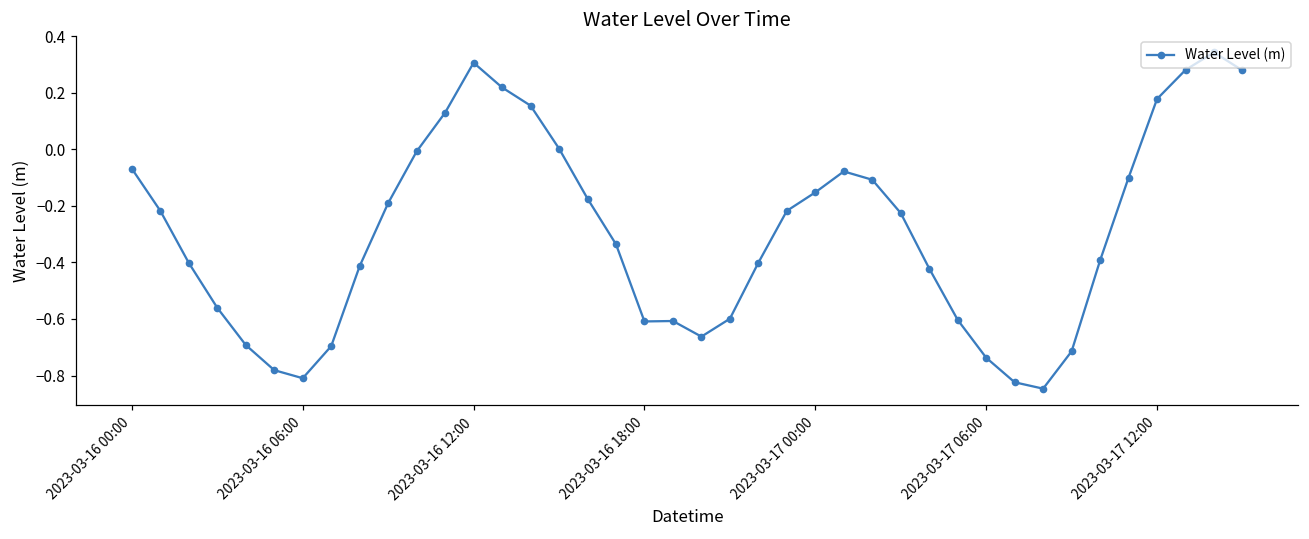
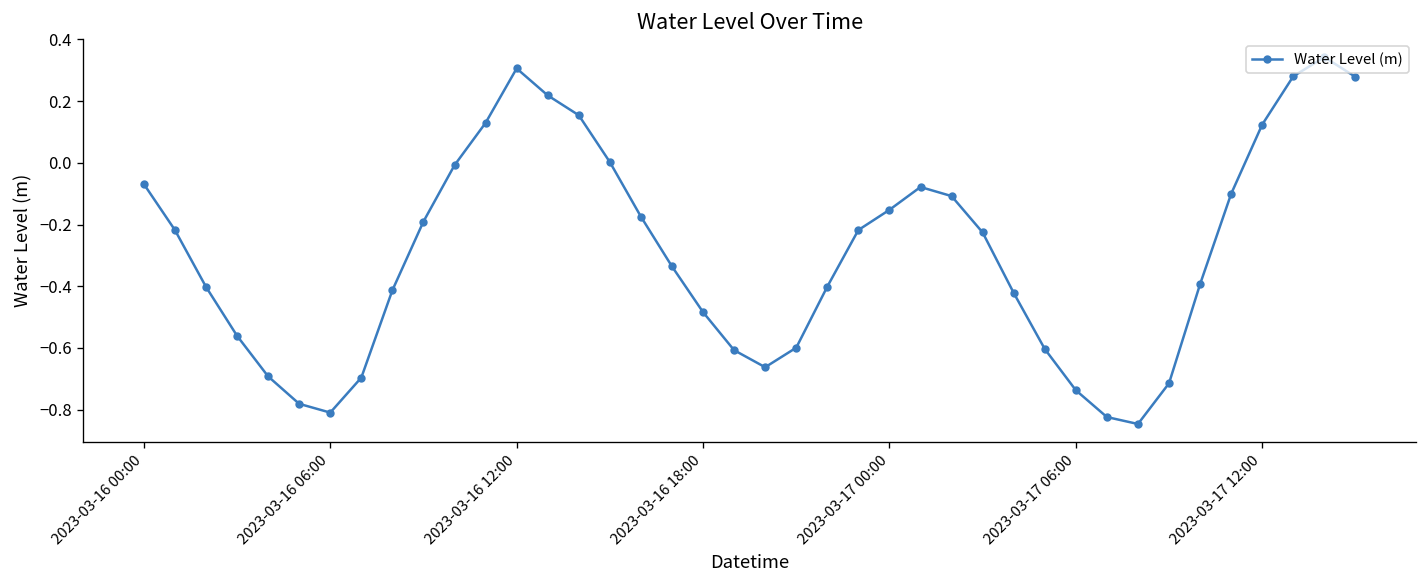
  {
    "2023-03-16 00:00": -0.07,
    "2023-03-16 06:00": -0.81,
    "2023-03-16 12:00": 0.31,
-   "2023-03-16 18:00": -0.61,
+   "2023-03-16 18:00": -0.48,
    "2023-03-17 00:00": -0.15,
    "2023-03-17 06:00": -0.74,
-   "2023-03-17 12:00": 0.18
+   "2023-03-17 12:00": 0.12
  }
